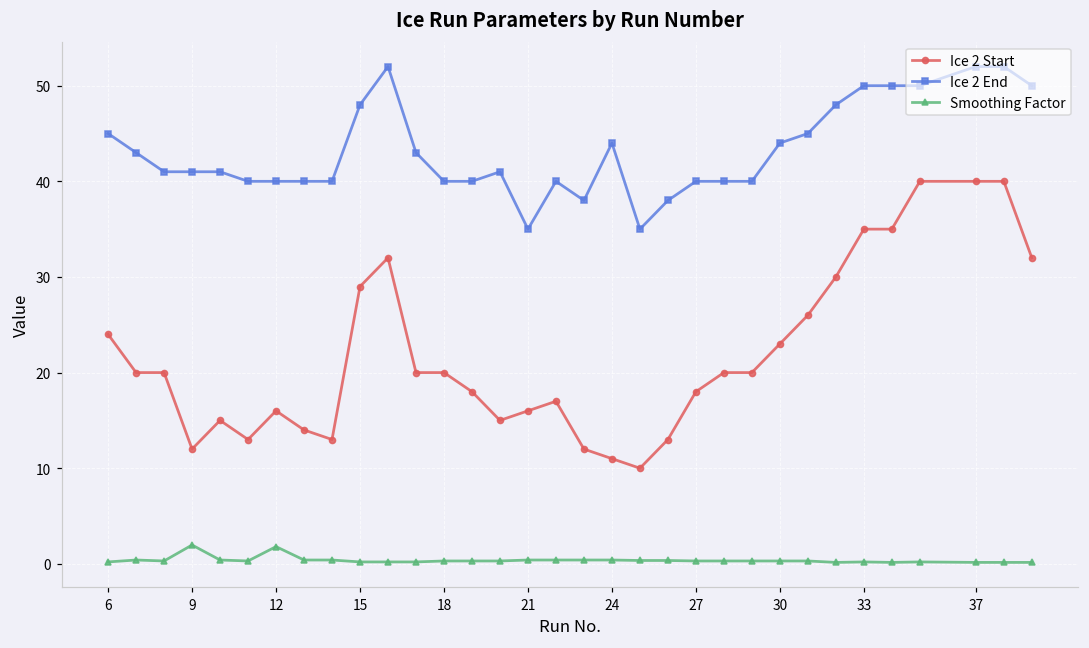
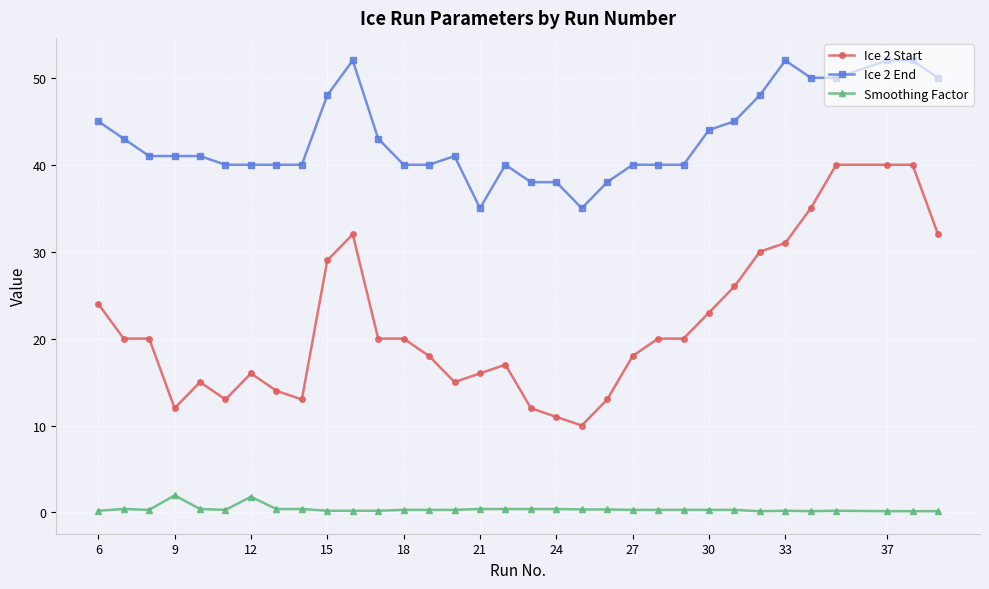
  {
    "Ice 2 Start": {
      "6": 24,
      "9": 12,
      "12": 16,
      "15": 29,
      "18": 20,
      "21": 16,
      "24": 11,
      "27": 18,
      "30": 23,
-     "33": 35,
+     "33": 31,
      "37": 40
    },
    "Ice 2 End": {
      "6": 45,
      "9": 41,
      "12": 40,
      "15": 48,
      "18": 40,
      "21": 35,
-     "24": 44,
+     "24": 38,
      "27": 40,
      "30": 44,
-     "33": 50
+     "33": 52
    },
    "Smoothing Factor": {
      "6": 0,
      "9": 2,
      "12": 2,
      "15": 0,
      "18": 0,
      "21": 0,
      "24": 0,
      "27": 0,
      "30": 0,
      "33": 0,
      "37": 0
    }
  }
